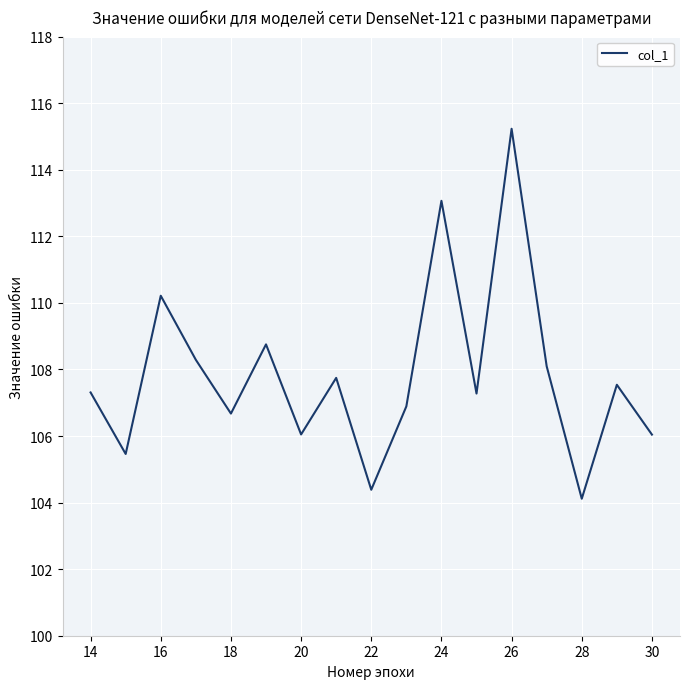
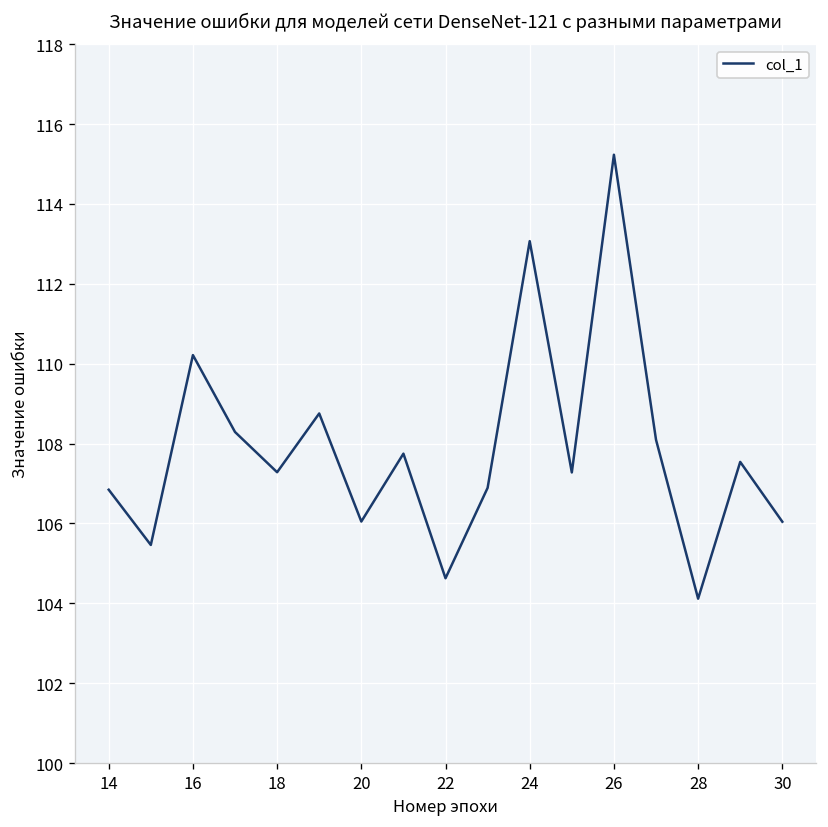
  {
-   "14": 107.3,
+   "14": 106.8,
    "16": 110.2,
-   "18": 106.7,
+   "18": 107.3,
    "20": 106.0,
-   "22": 104.4,
+   "22": 104.6,
    "24": 113.1,
    "26": 115.2,
    "28": 104.1,
    "30": 106.0
  }
